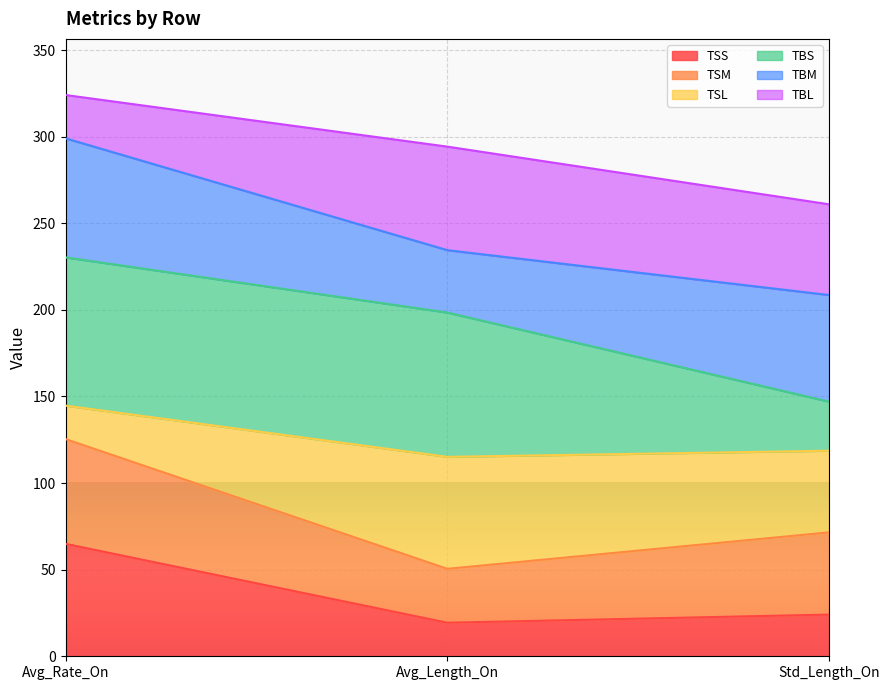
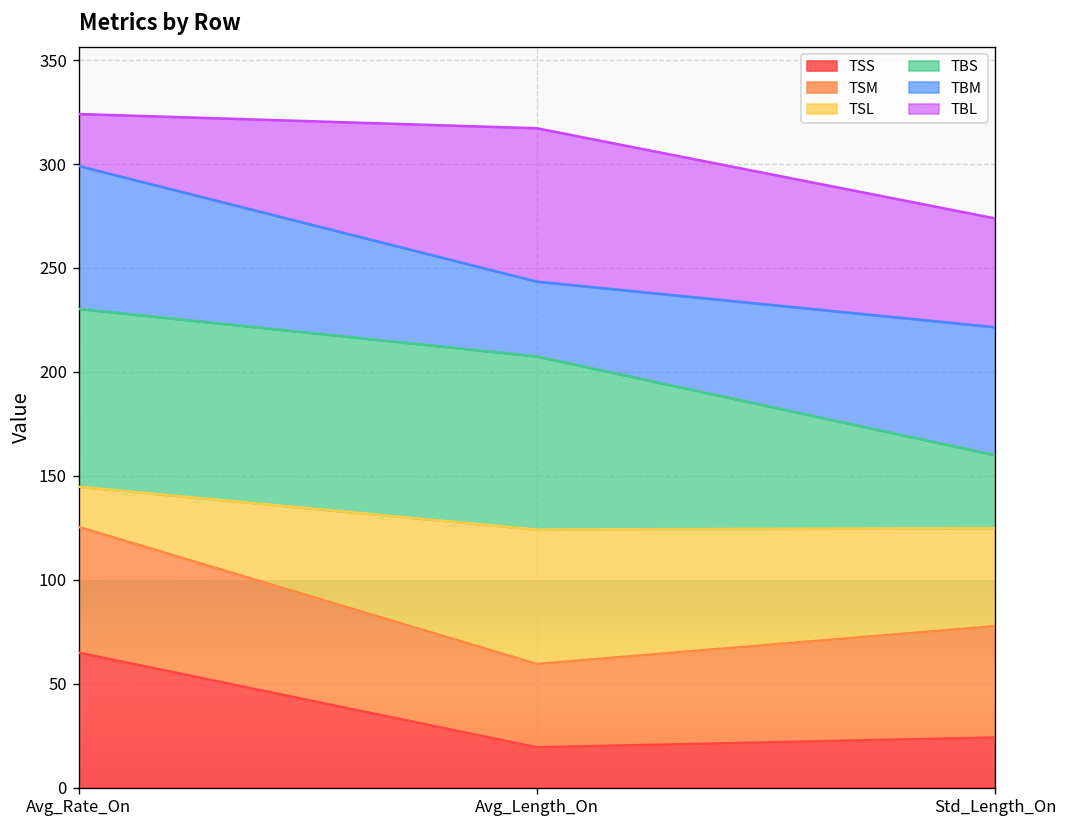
  {
    "TSS": {
      "Avg_Rate_On": 65,
      "Avg_Length_On": 19,
      "Std_Length_On": 24
    },
    "TSM": {
      "Avg_Rate_On": 60,
-     "Avg_Length_On": 31,
-     "Std_Length_On": 47
+     "Avg_Length_On": 40,
+     "Std_Length_On": 54
    },
    "TSL": {
      "Avg_Rate_On": 19,
      "Avg_Length_On": 65,
      "Std_Length_On": 47
    },
    "TBS": {
      "Avg_Rate_On": 86,
      "Avg_Length_On": 83,
-     "Std_Length_On": 28
+     "Std_Length_On": 35
    },
    "TBM": {
      "Avg_Rate_On": 69,
      "Avg_Length_On": 36,
      "Std_Length_On": 62
    },
    "TBL": {
      "Avg_Rate_On": 25,
-     "Avg_Length_On": 60,
+     "Avg_Length_On": 74,
      "Std_Length_On": 52
    }
  }
